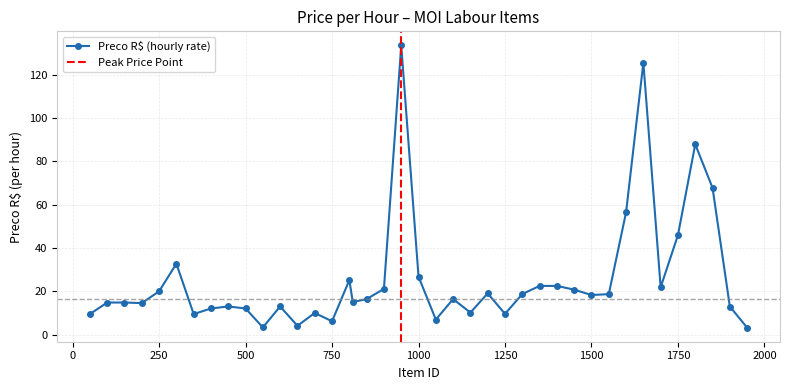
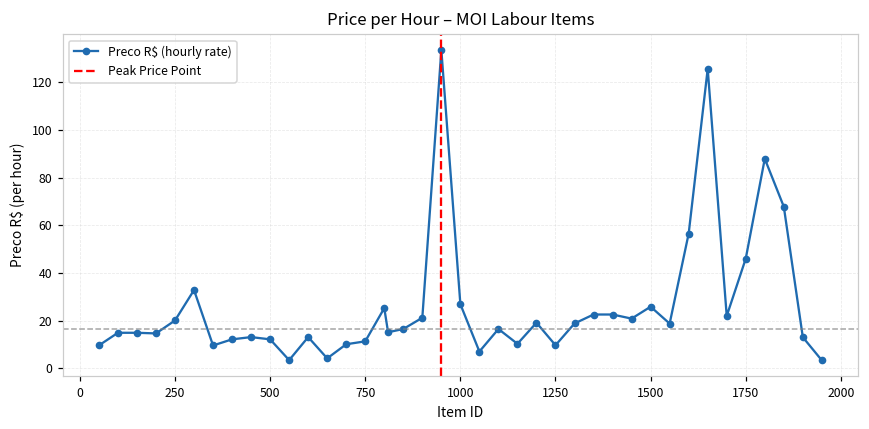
  {
    "250": 20,
    "500": 12,
-   "750": 6,
+   "750": 11,
    "1000": 27,
    "1250": 10,
-   "1500": 18,
+   "1500": 26,
    "1750": 46
  }
